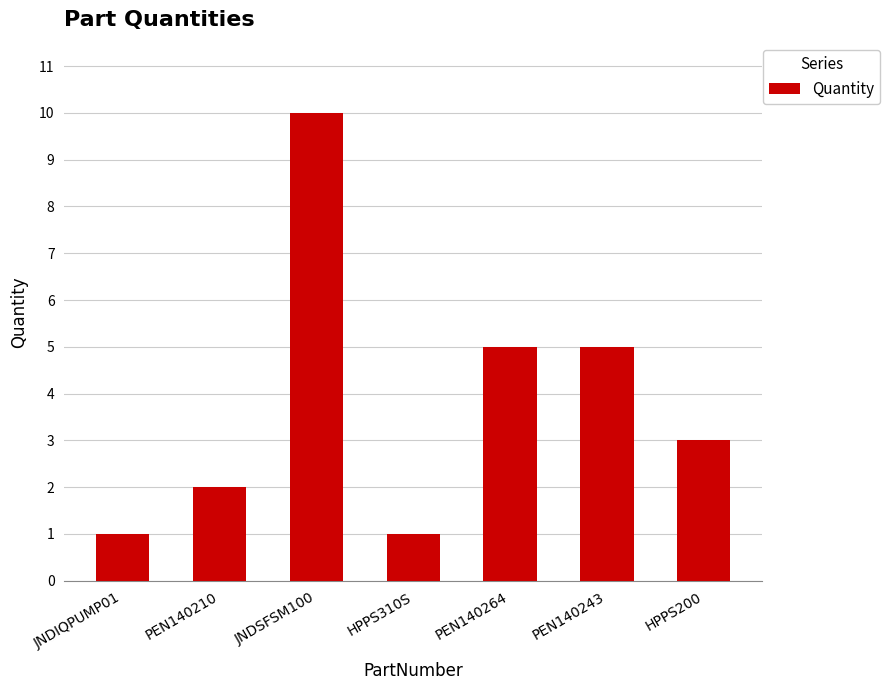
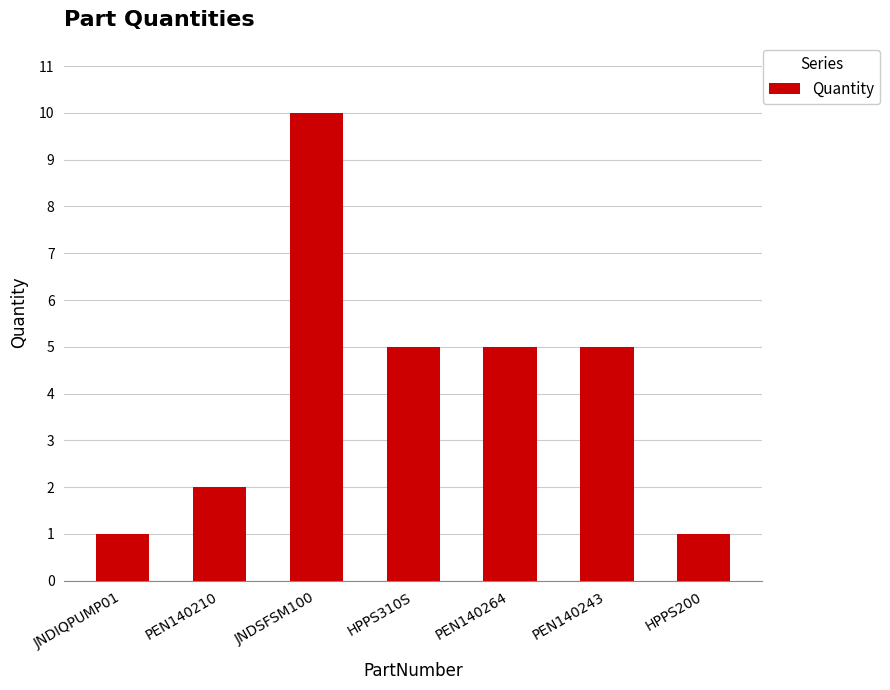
  {
    "JNDIQPUMP01": 1,
    "PEN140210": 2,
    "JNDSFSM100": 10,
-   "HPPS310S": 1,
+   "HPPS310S": 5,
    "PEN140264": 5,
    "PEN140243": 5,
-   "HPPS200": 3
+   "HPPS200": 1
  }
